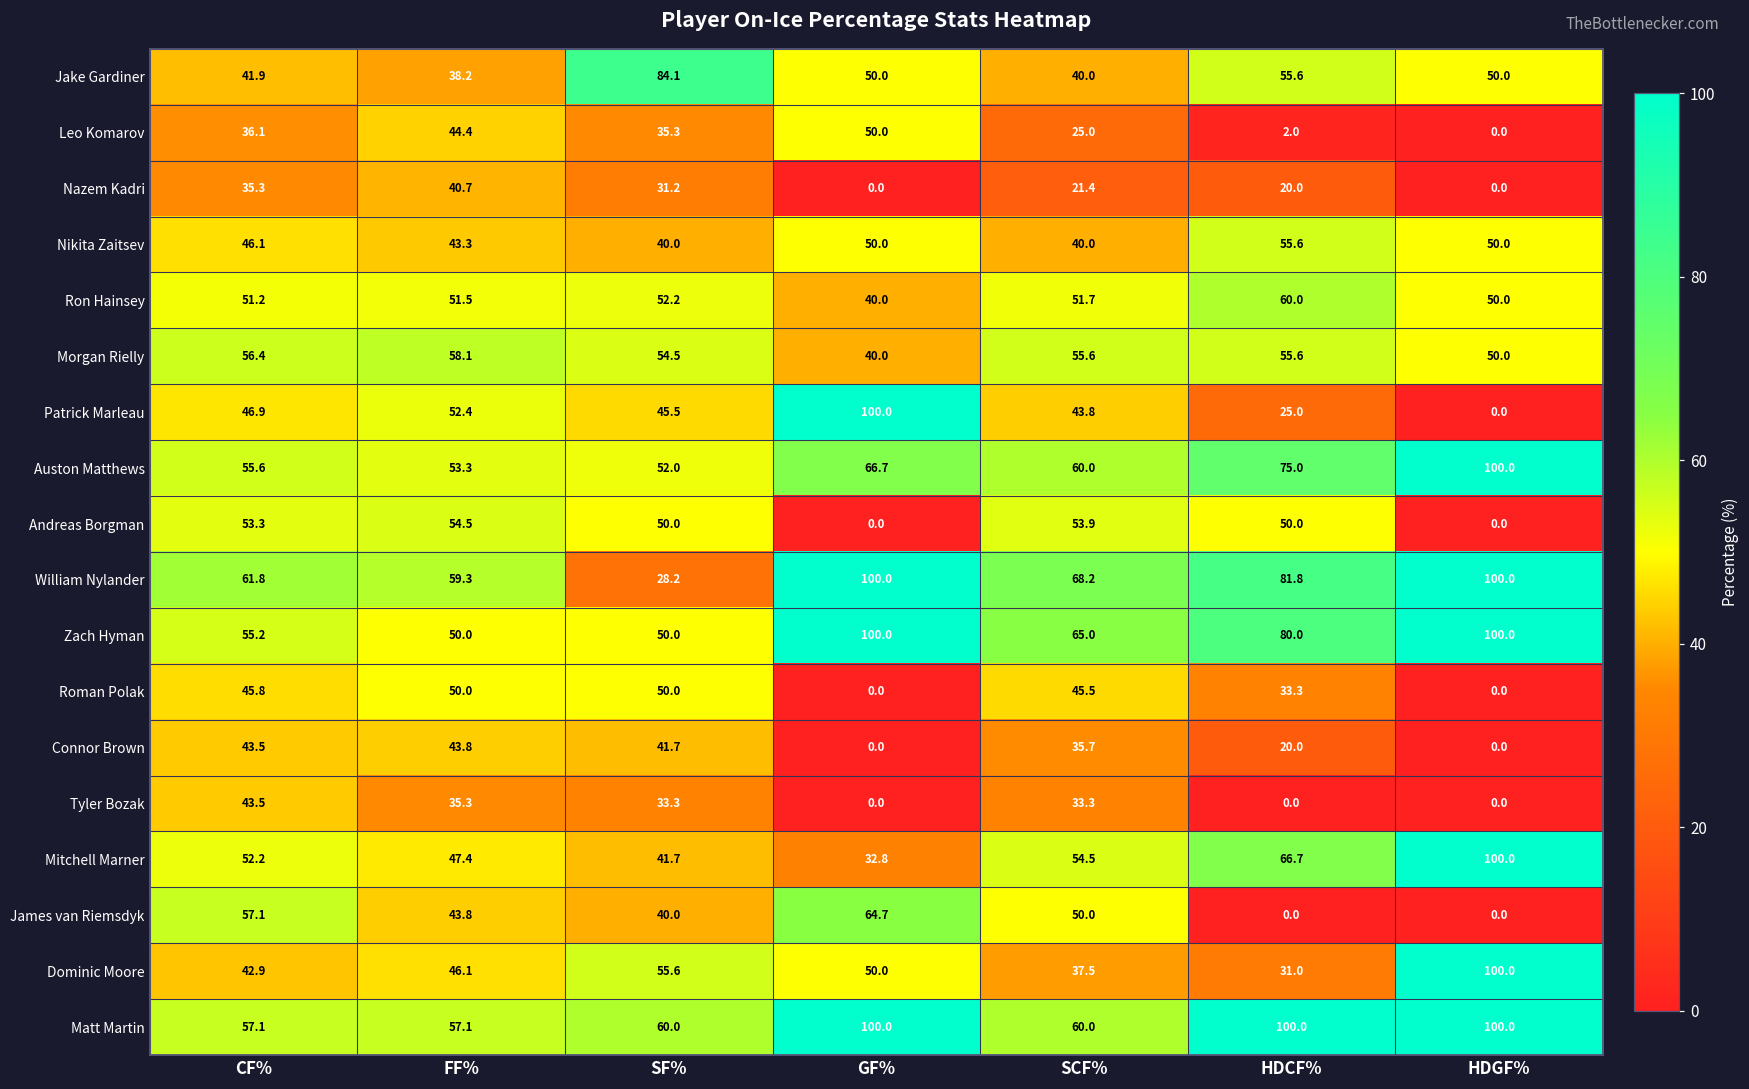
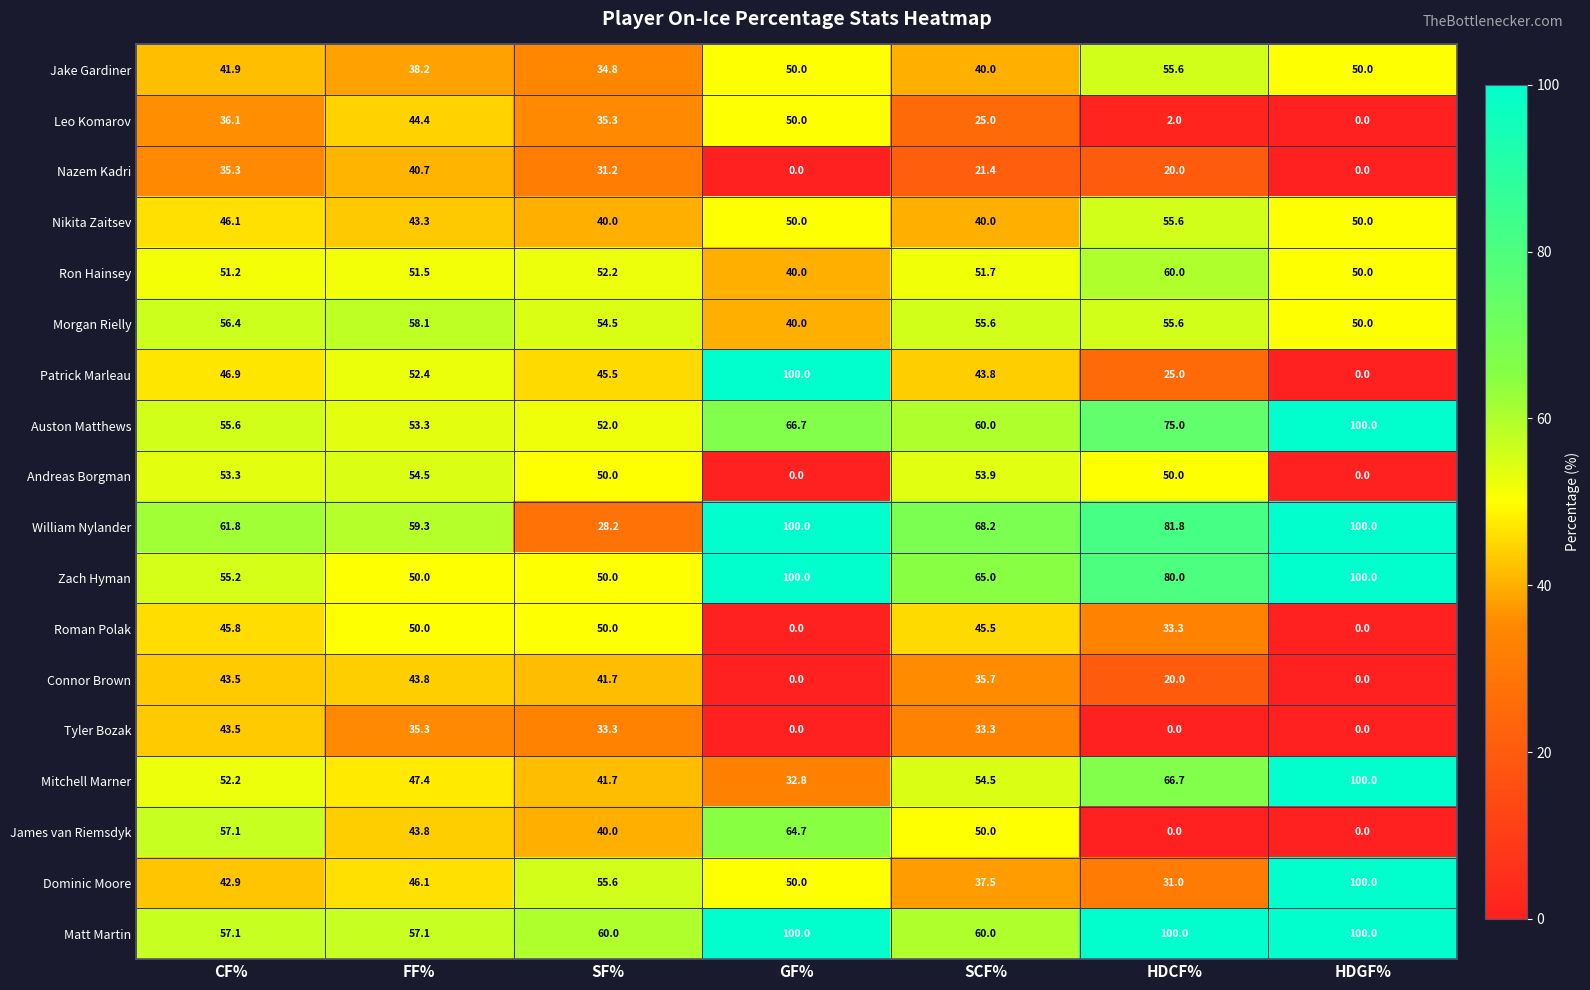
  {
    "Jake Gardiner": {
      "CF%": 41.9,
      "FF%": 38.2,
-     "SF%": 84.1,
+     "SF%": 34.8,
      "GF%": 50.0,
      "SCF%": 40.0,
      "HDCF%": 55.6,
      "HDGF%": 50.0
    },
    "Leo Komarov": {
      "CF%": 36.1,
      "FF%": 44.4,
      "SF%": 35.3,
      "GF%": 50.0,
      "SCF%": 25.0,
      "HDCF%": 2.0,
      "HDGF%": 0.0
    },
    "Nazem Kadri": {
      "CF%": 35.3,
      "FF%": 40.7,
      "SF%": 31.2,
      "GF%": 0.0,
      "SCF%": 21.4,
      "HDCF%": 20.0,
      "HDGF%": 0.0
    },
    "Nikita Zaitsev": {
      "CF%": 46.1,
      "FF%": 43.3,
      "SF%": 40.0,
      "GF%": 50.0,
      "SCF%": 40.0,
      "HDCF%": 55.6,
      "HDGF%": 50.0
    },
    "Ron Hainsey": {
      "CF%": 51.2,
      "FF%": 51.5,
      "SF%": 52.2,
      "GF%": 40.0,
      "SCF%": 51.7,
      "HDCF%": 60.0,
      "HDGF%": 50.0
    },
    "Morgan Rielly": {
      "CF%": 56.4,
      "FF%": 58.1,
      "SF%": 54.5,
      "GF%": 40.0,
      "SCF%": 55.6,
      "HDCF%": 55.6,
      "HDGF%": 50.0
    },
    "Patrick Marleau": {
      "CF%": 46.9,
      "FF%": 52.4,
      "SF%": 45.5,
      "GF%": 100.0,
      "SCF%": 43.8,
      "HDCF%": 25.0,
      "HDGF%": 0.0
    },
    "Auston Matthews": {
      "CF%": 55.6,
      "FF%": 53.3,
      "SF%": 52.0,
      "GF%": 66.7,
      "SCF%": 60.0,
      "HDCF%": 75.0,
      "HDGF%": 100.0
    },
    "Andreas Borgman": {
      "CF%": 53.3,
      "FF%": 54.5,
      "SF%": 50.0,
      "GF%": 0.0,
      "SCF%": 53.9,
      "HDCF%": 50.0,
      "HDGF%": 0.0
    },
    "William Nylander": {
      "CF%": 61.8,
      "FF%": 59.3,
      "SF%": 28.2,
      "GF%": 100.0,
      "SCF%": 68.2,
      "HDCF%": 81.8,
      "HDGF%": 100.0
    },
    "Zach Hyman": {
      "CF%": 55.2,
      "FF%": 50.0,
      "SF%": 50.0,
      "GF%": 100.0,
      "SCF%": 65.0,
      "HDCF%": 80.0,
      "HDGF%": 100.0
    },
    "Roman Polak": {
      "CF%": 45.8,
      "FF%": 50.0,
      "SF%": 50.0,
      "GF%": 0.0,
      "SCF%": 45.5,
      "HDCF%": 33.3,
      "HDGF%": 0.0
    },
    "Connor Brown": {
      "CF%": 43.5,
      "FF%": 43.8,
      "SF%": 41.7,
      "GF%": 0.0,
      "SCF%": 35.7,
      "HDCF%": 20.0,
      "HDGF%": 0.0
    },
    "Tyler Bozak": {
      "CF%": 43.5,
      "FF%": 35.3,
      "SF%": 33.3,
      "GF%": 0.0,
      "SCF%": 33.3,
      "HDCF%": 0.0,
      "HDGF%": 0.0
    },
    "Mitchell Marner": {
      "CF%": 52.2,
      "FF%": 47.4,
      "SF%": 41.7,
      "GF%": 32.8,
      "SCF%": 54.5,
      "HDCF%": 66.7,
      "HDGF%": 100.0
    },
    "James van Riemsdyk": {
      "CF%": 57.1,
      "FF%": 43.8,
      "SF%": 40.0,
      "GF%": 64.7,
      "SCF%": 50.0,
      "HDCF%": 0.0,
      "HDGF%": 0.0
    },
    "Dominic Moore": {
      "CF%": 42.9,
      "FF%": 46.1,
      "SF%": 55.6,
      "GF%": 50.0,
      "SCF%": 37.5,
      "HDCF%": 31.0,
      "HDGF%": 100.0
    },
    "Matt Martin": {
      "CF%": 57.1,
      "FF%": 57.1,
      "SF%": 60.0,
      "GF%": 100.0,
      "SCF%": 60.0,
      "HDCF%": 100.0,
      "HDGF%": 100.0
    }
  }
